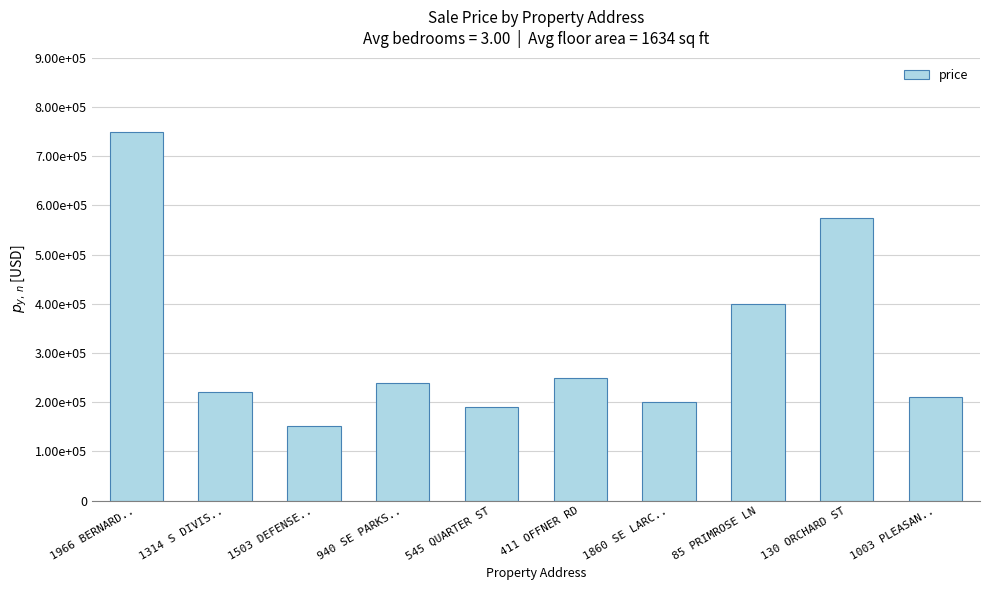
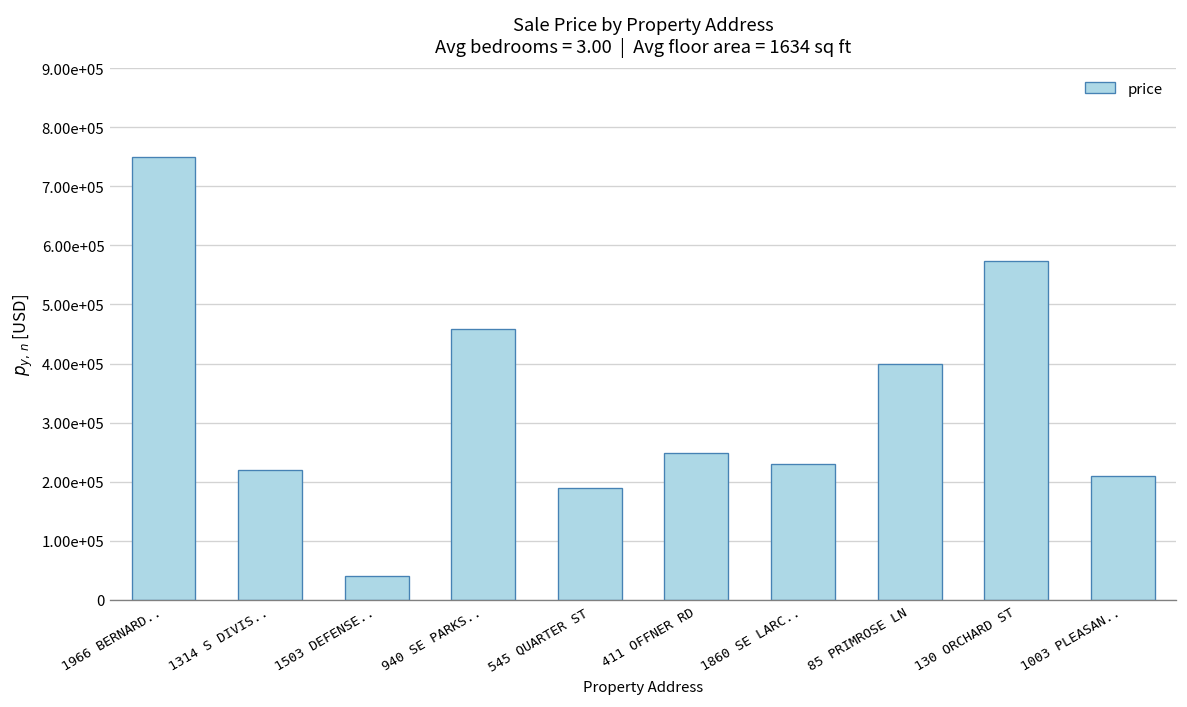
  {
    "1966 BERNARD..": 750000,
    "1314 S DIVIS..": 220000,
-   "1503 DEFENSE..": 150000,
-   "940 SE PARKS..": 240000,
+   "1503 DEFENSE..": 40000,
+   "940 SE PARKS..": 460000,
    "545 QUARTER ST": 190000,
    "411 OFFNER RD": 250000,
-   "1860 SE LARC..": 200000,
+   "1860 SE LARC..": 230000,
    "85 PRIMROSE LN": 400000,
    "130 ORCHARD ST": 570000,
    "1003 PLEASAN..": 210000
  }
